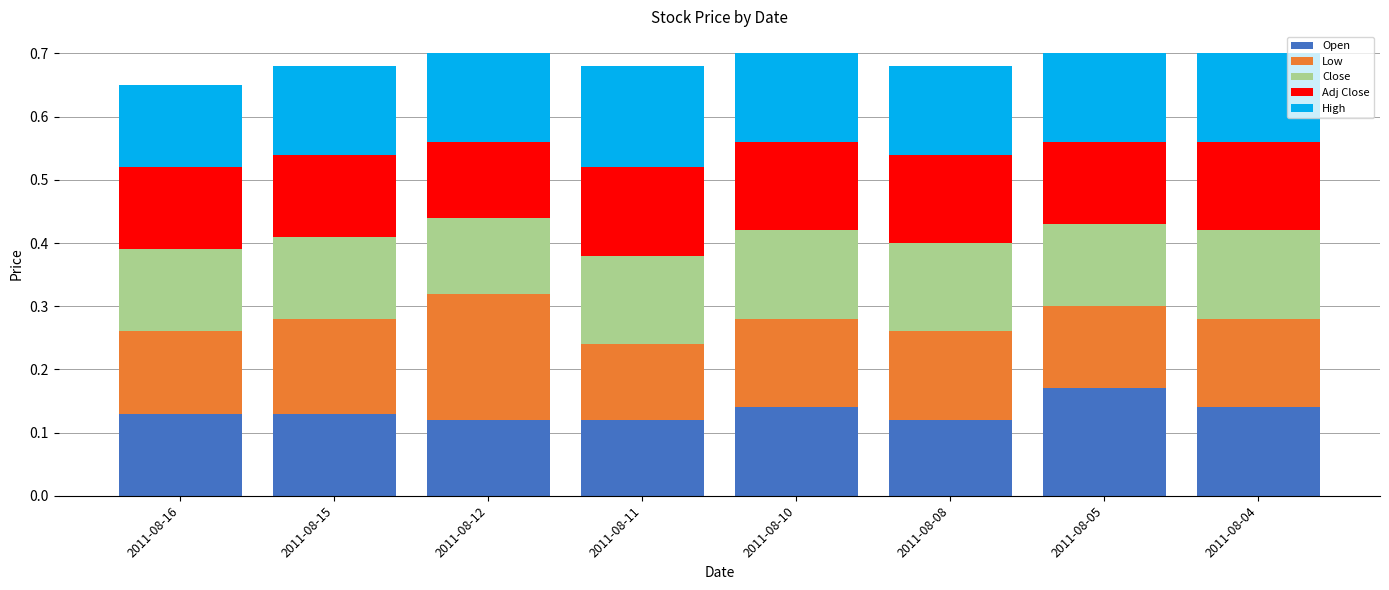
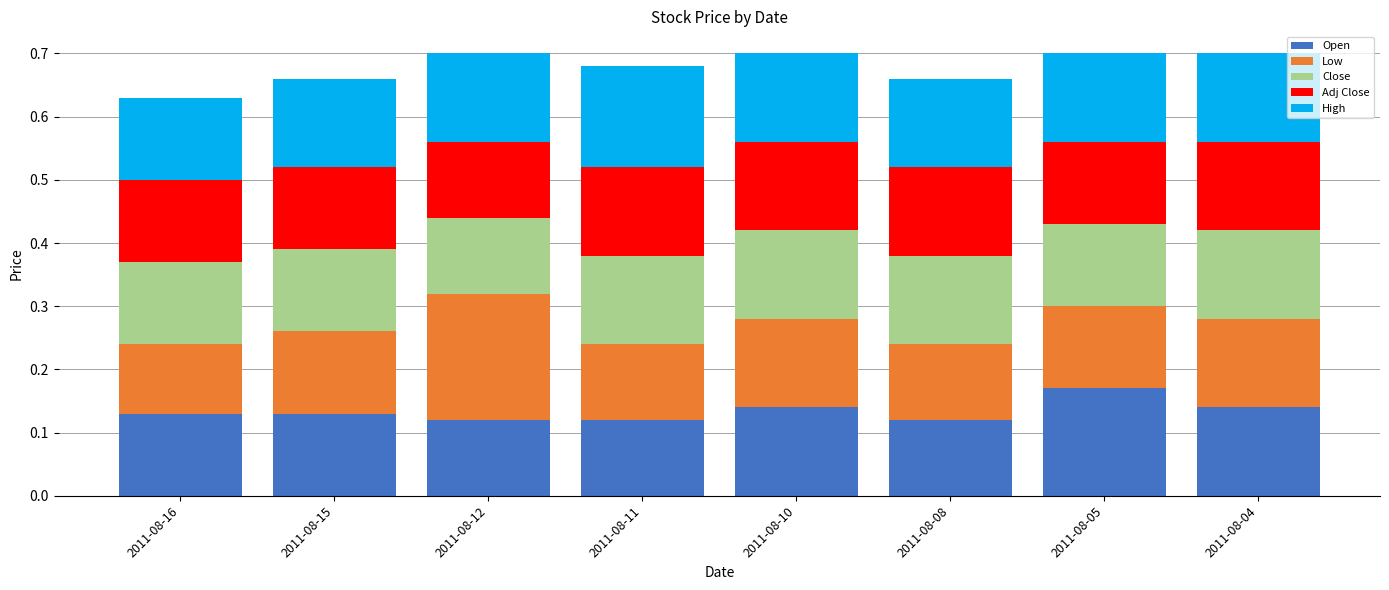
  {
    "Open": {
      "2011-08-16": 0.13,
      "2011-08-15": 0.13,
      "2011-08-12": 0.12,
      "2011-08-11": 0.12,
      "2011-08-10": 0.14,
      "2011-08-08": 0.12,
      "2011-08-05": 0.17,
      "2011-08-04": 0.14
    },
    "Low": {
-     "2011-08-16": 0.13,
-     "2011-08-15": 0.15,
+     "2011-08-16": 0.11,
+     "2011-08-15": 0.13,
      "2011-08-12": 0.20,
      "2011-08-11": 0.12,
      "2011-08-10": 0.14,
-     "2011-08-08": 0.14,
+     "2011-08-08": 0.12,
      "2011-08-05": 0.13,
      "2011-08-04": 0.14
    },
    "Close": {
      "2011-08-16": 0.13,
      "2011-08-15": 0.13,
      "2011-08-12": 0.12,
      "2011-08-11": 0.14,
      "2011-08-10": 0.14,
      "2011-08-08": 0.14,
      "2011-08-05": 0.13,
      "2011-08-04": 0.14
    },
    "Adj Close": {
      "2011-08-16": 0.13,
      "2011-08-15": 0.13,
      "2011-08-12": 0.12,
      "2011-08-11": 0.14,
      "2011-08-10": 0.14,
      "2011-08-08": 0.14,
      "2011-08-05": 0.13,
      "2011-08-04": 0.14
    },
    "High": {
      "2011-08-16": 0.13,
      "2011-08-15": 0.14,
      "2011-08-12": 0.14,
      "2011-08-11": 0.16,
      "2011-08-10": 0.14,
      "2011-08-08": 0.14,
      "2011-08-05": 0.14,
      "2011-08-04": 0.14
    }
  }
